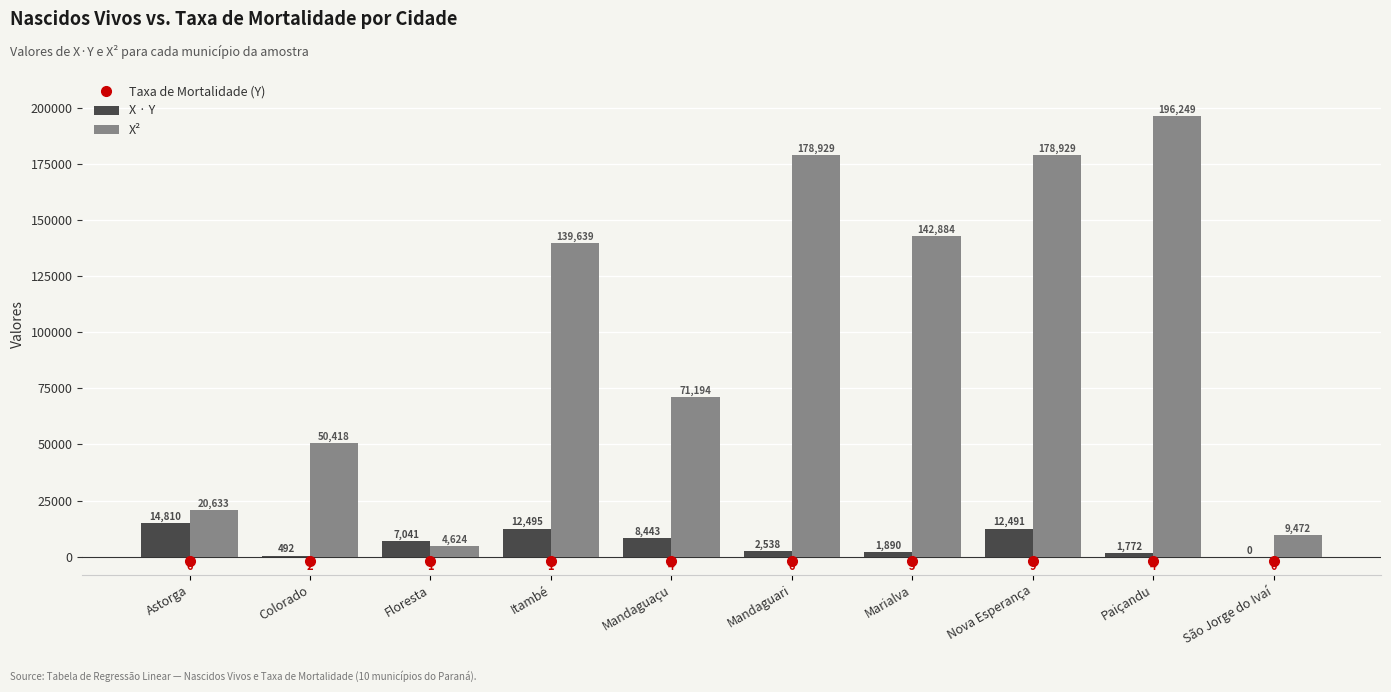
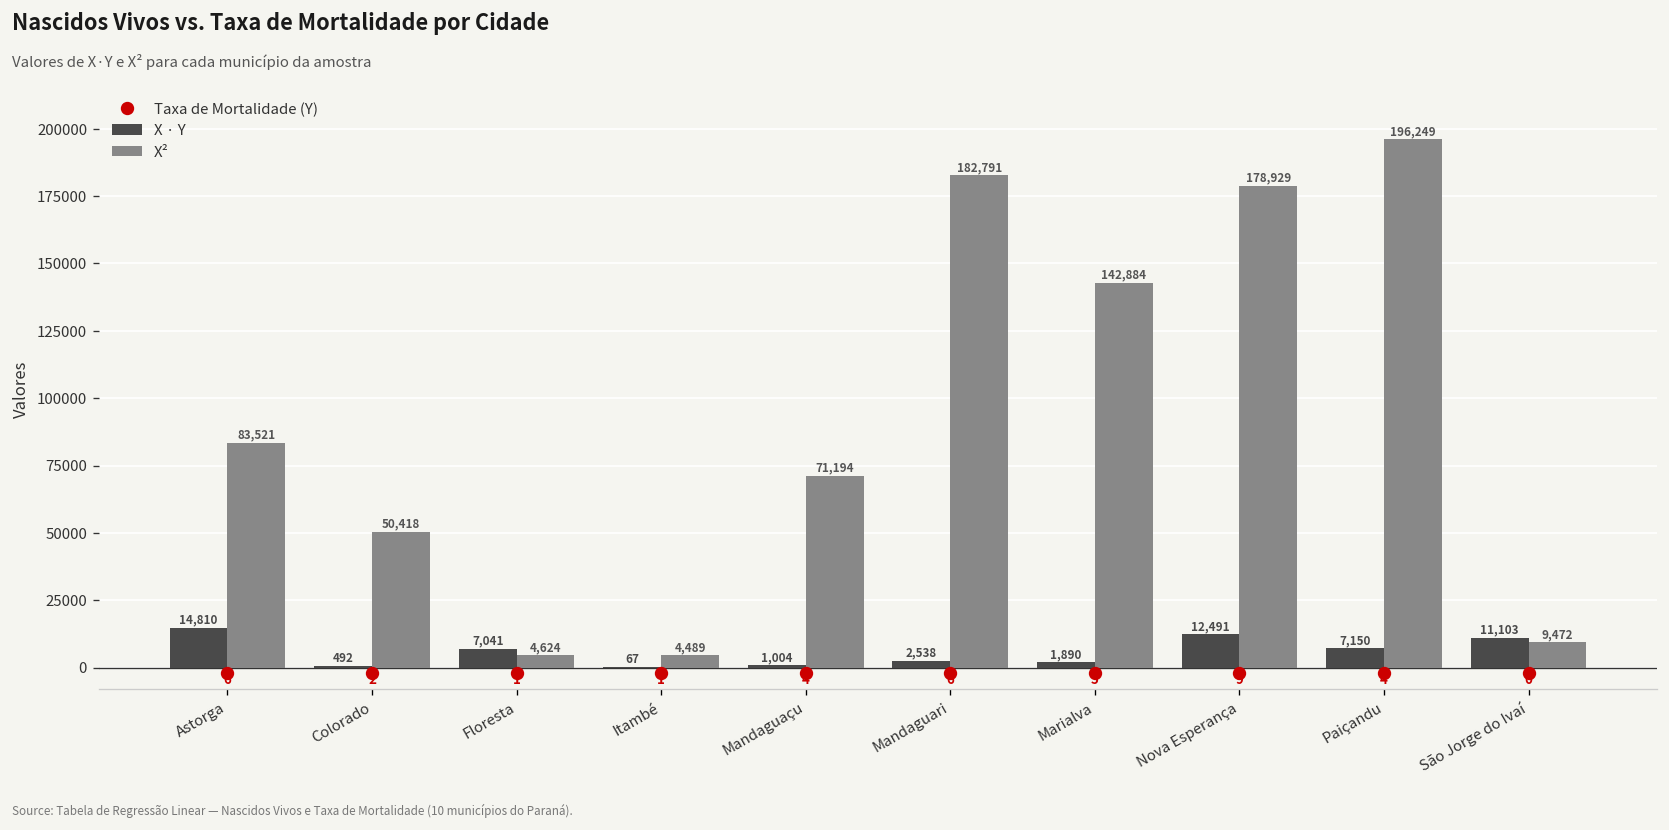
  {
    "X · Y": {
      "Astorga": "14,810",
      "Colorado": "492",
      "Floresta": "7,041",
-     "Itambé": "12,495",
-     "Mandaguaçu": "8,443",
+     "Itambé": "67",
+     "Mandaguaçu": "1,004",
      "Mandaguari": "2,538",
      "Marialva": "1,890",
      "Nova Esperança": "12,491",
-     "Paiçandu": "1,772",
-     "São Jorge do Ivaí": "0"
+     "Paiçandu": "7,150",
+     "São Jorge do Ivaí": "11,103"
    },
    "X²": {
-     "Astorga": "20,633",
+     "Astorga": "83,521",
      "Colorado": "50,418",
      "Floresta": "4,624",
-     "Itambé": "139,639",
+     "Itambé": "4,489",
      "Mandaguaçu": "71,194",
-     "Mandaguari": "178,929",
+     "Mandaguari": "182,791",
      "Marialva": "142,884",
      "Nova Esperança": "178,929",
      "Paiçandu": "196,249",
      "São Jorge do Ivaí": "9,472"
    }
  }
